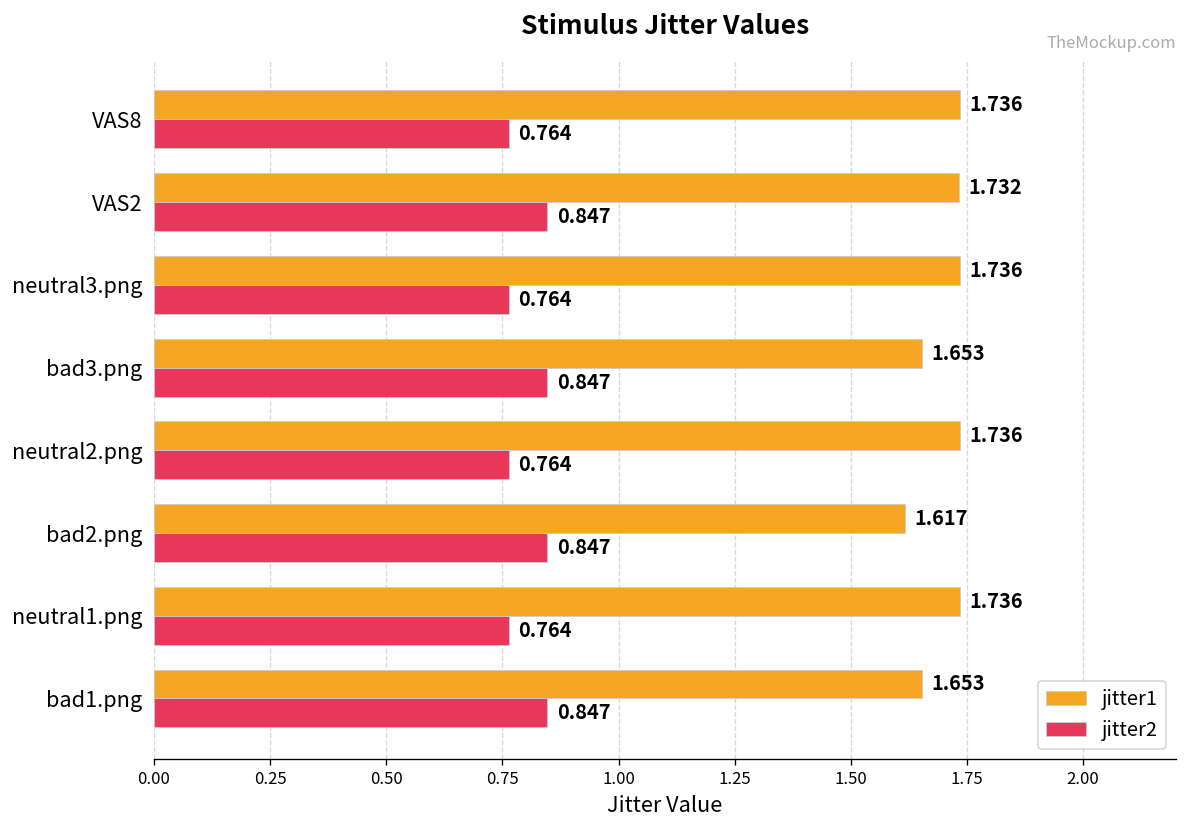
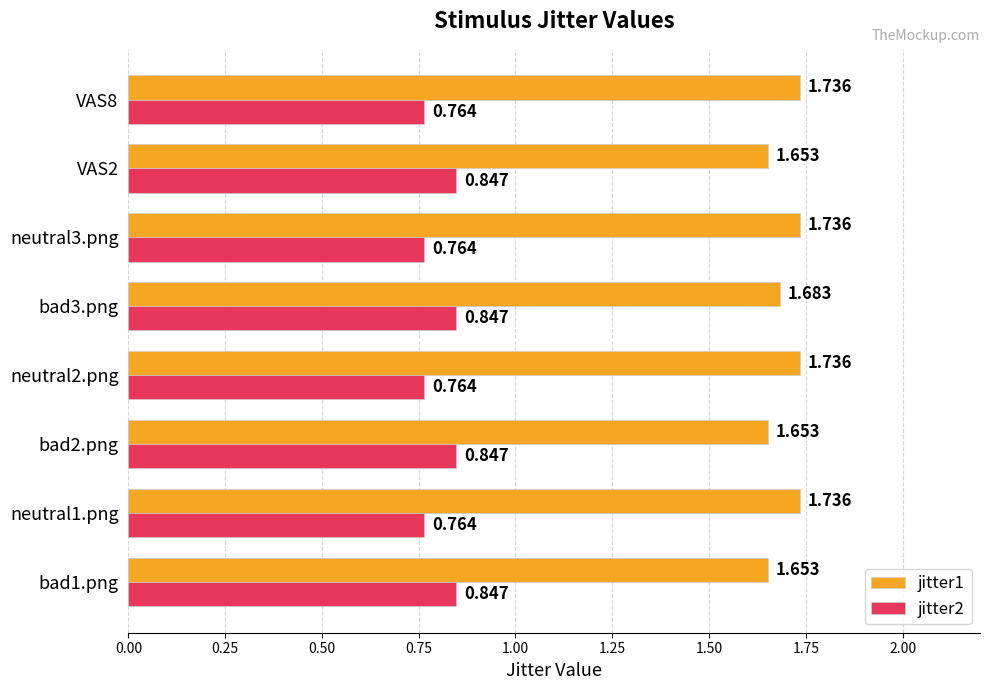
  {
    "jitter1": {
      "VAS8": 1.736,
-     "VAS2": 1.732,
+     "VAS2": 1.653,
      "neutral3.png": 1.736,
-     "bad3.png": 1.653,
+     "bad3.png": 1.683,
      "neutral2.png": 1.736,
-     "bad2.png": 1.617,
+     "bad2.png": 1.653,
      "neutral1.png": 1.736,
      "bad1.png": 1.653
    },
    "jitter2": {
      "VAS8": 0.764,
      "VAS2": 0.847,
      "neutral3.png": 0.764,
      "bad3.png": 0.847,
      "neutral2.png": 0.764,
      "bad2.png": 0.847,
      "neutral1.png": 0.764,
      "bad1.png": 0.847
    }
  }
